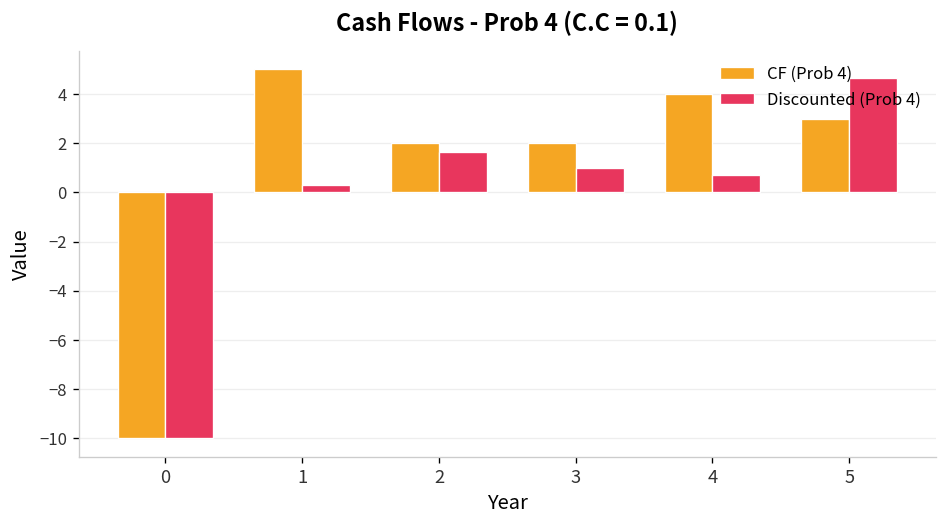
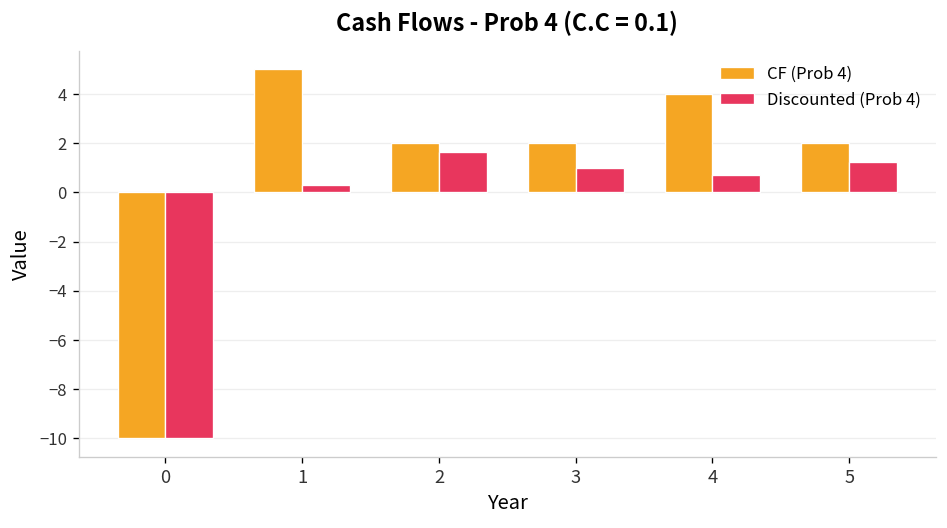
  {
    "CF (Prob 4)": {
      "0": -10,
      "1": 5,
      "2": 2,
      "3": 2,
      "4": 4,
-     "5": 3
+     "5": 2
    },
    "Discounted (Prob 4)": {
      "0": -10.0,
      "1": 0.3,
      "2": 1.7,
      "3": 1.0,
      "4": 0.7,
-     "5": 4.7
+     "5": 1.2
    }
  }
